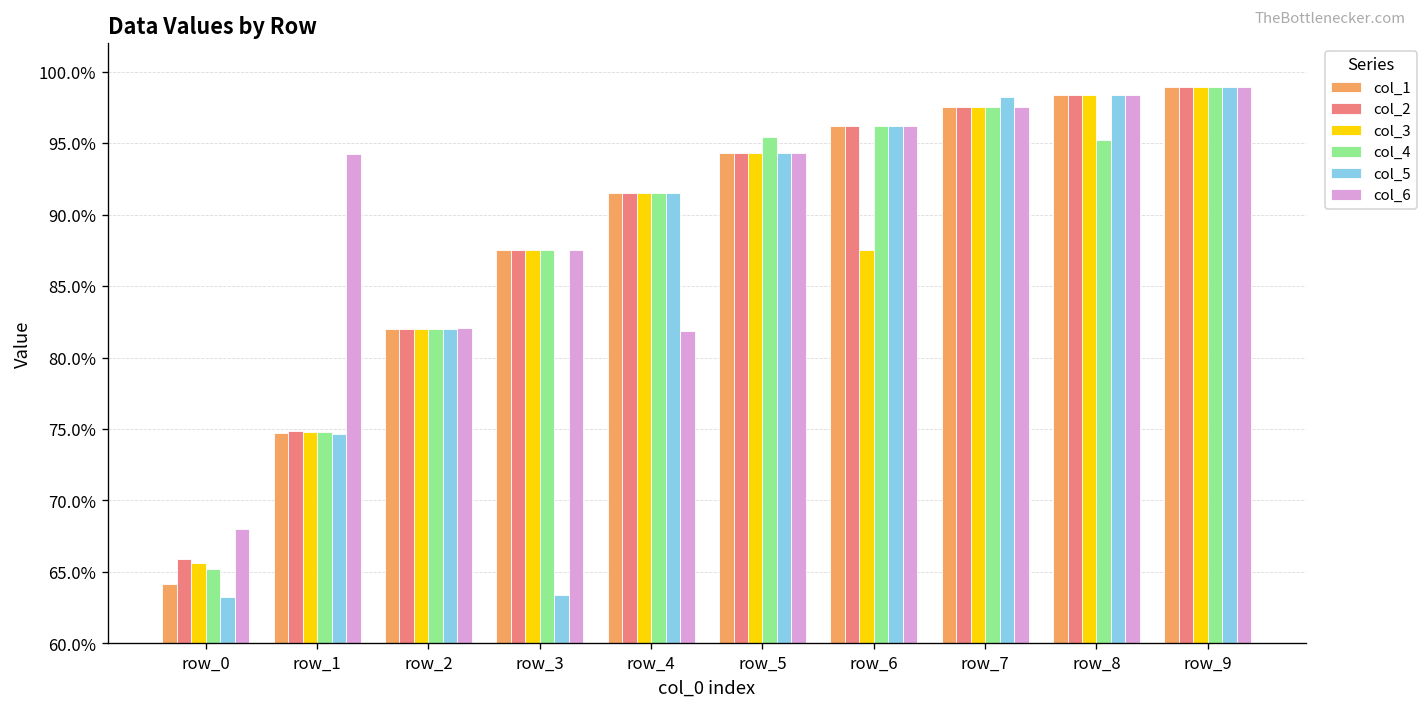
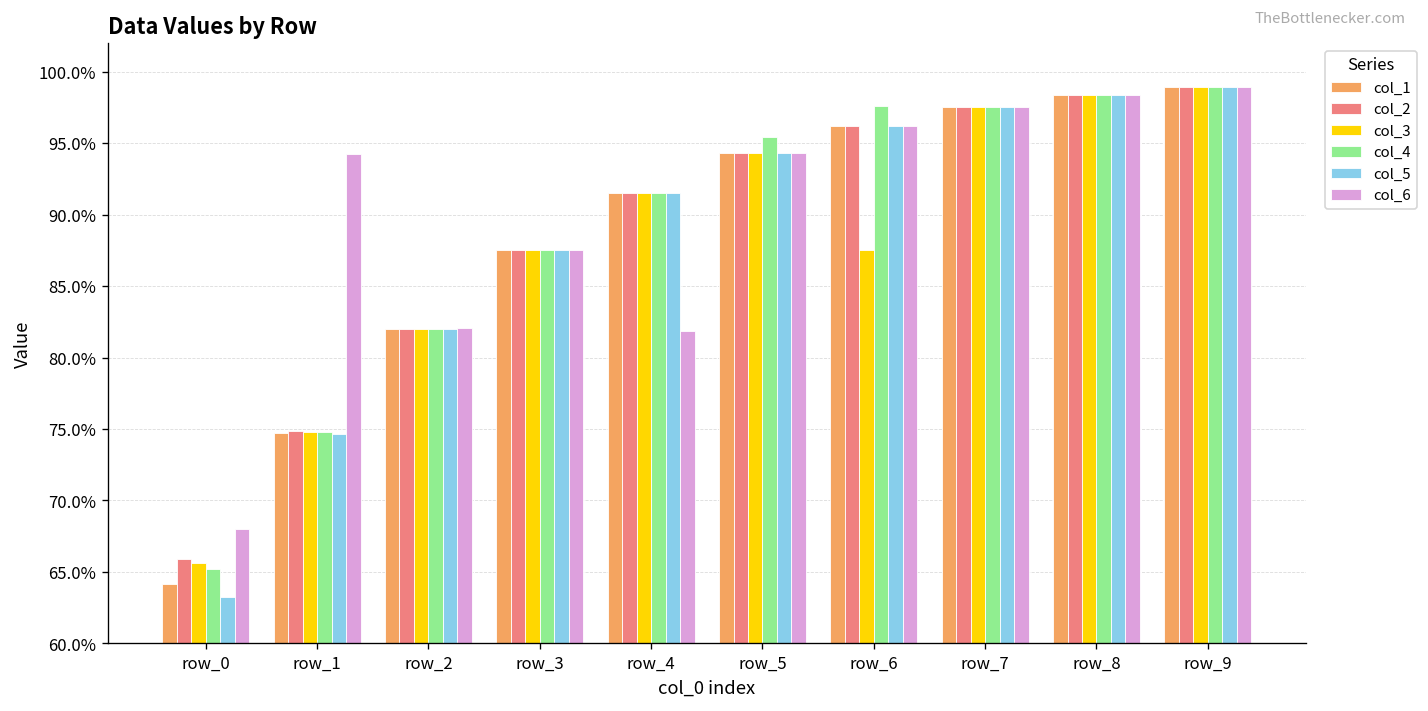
  {
    "col_3": {
      "row_0": "65.6%",
      "row_1": "74.8%",
      "row_2": "82.0%",
      "row_3": "87.5%",
      "row_4": "91.5%",
      "row_5": "94.3%",
      "row_6": "87.5%",
      "row_7": "97.5%",
      "row_8": "98.3%",
      "row_9": "98.9%"
    },
    "col_4": {
      "row_0": "65.2%",
      "row_1": "74.8%",
      "row_2": "82.0%",
      "row_3": "87.5%",
      "row_4": "91.5%",
      "row_5": "95.4%",
-     "row_6": "96.2%",
+     "row_6": "97.6%",
      "row_7": "97.5%",
-     "row_8": "95.2%",
+     "row_8": "98.3%",
      "row_9": "98.9%"
    },
    "col_5": {
      "row_0": "63.2%",
      "row_1": "74.7%",
      "row_2": "82.0%",
-     "row_3": "63.4%",
+     "row_3": "87.5%",
      "row_4": "91.5%",
      "row_5": "94.3%",
      "row_6": "96.2%",
-     "row_7": "98.2%",
+     "row_7": "97.5%",
      "row_8": "98.3%",
      "row_9": "98.9%"
    },
    "col_6": {
      "row_0": "68.0%",
      "row_1": "94.2%",
      "row_2": "82.0%",
      "row_3": "87.5%",
      "row_4": "81.9%",
      "row_5": "94.3%",
      "row_6": "96.2%",
      "row_7": "97.5%",
      "row_8": "98.3%",
      "row_9": "98.9%"
    }
  }
